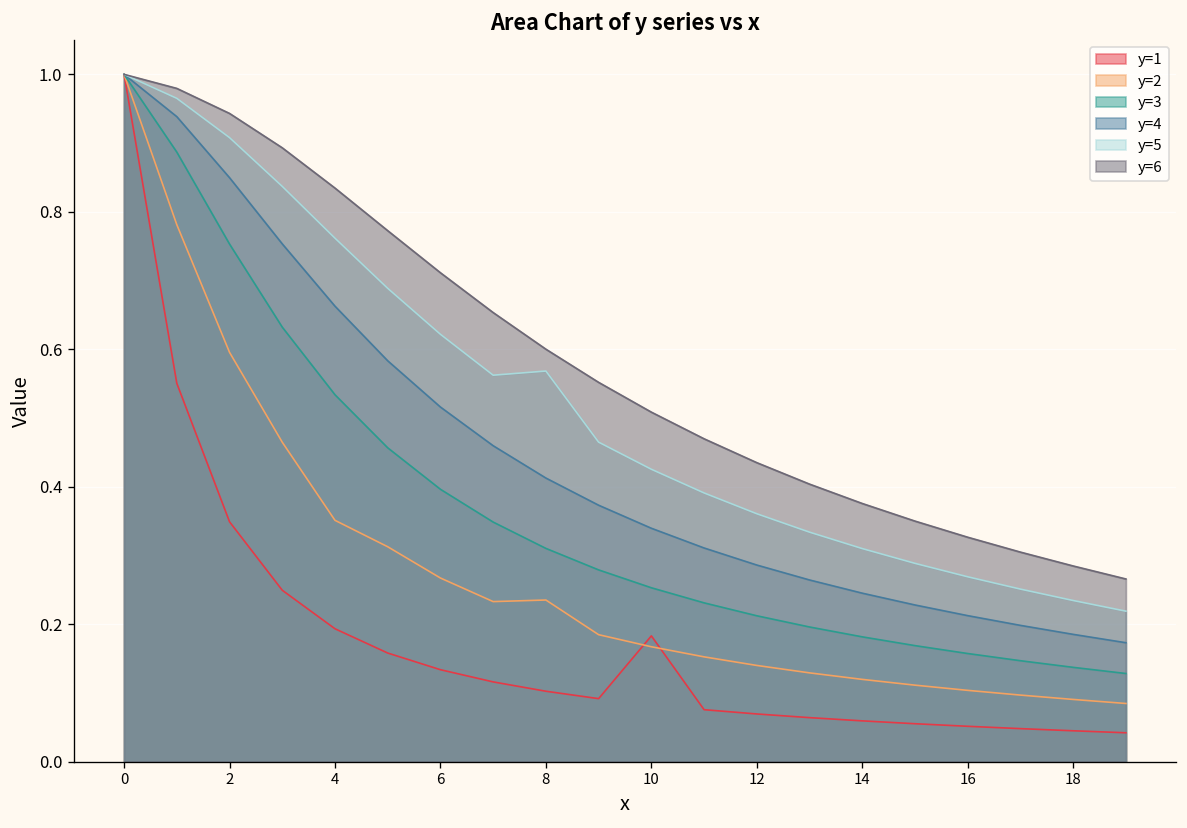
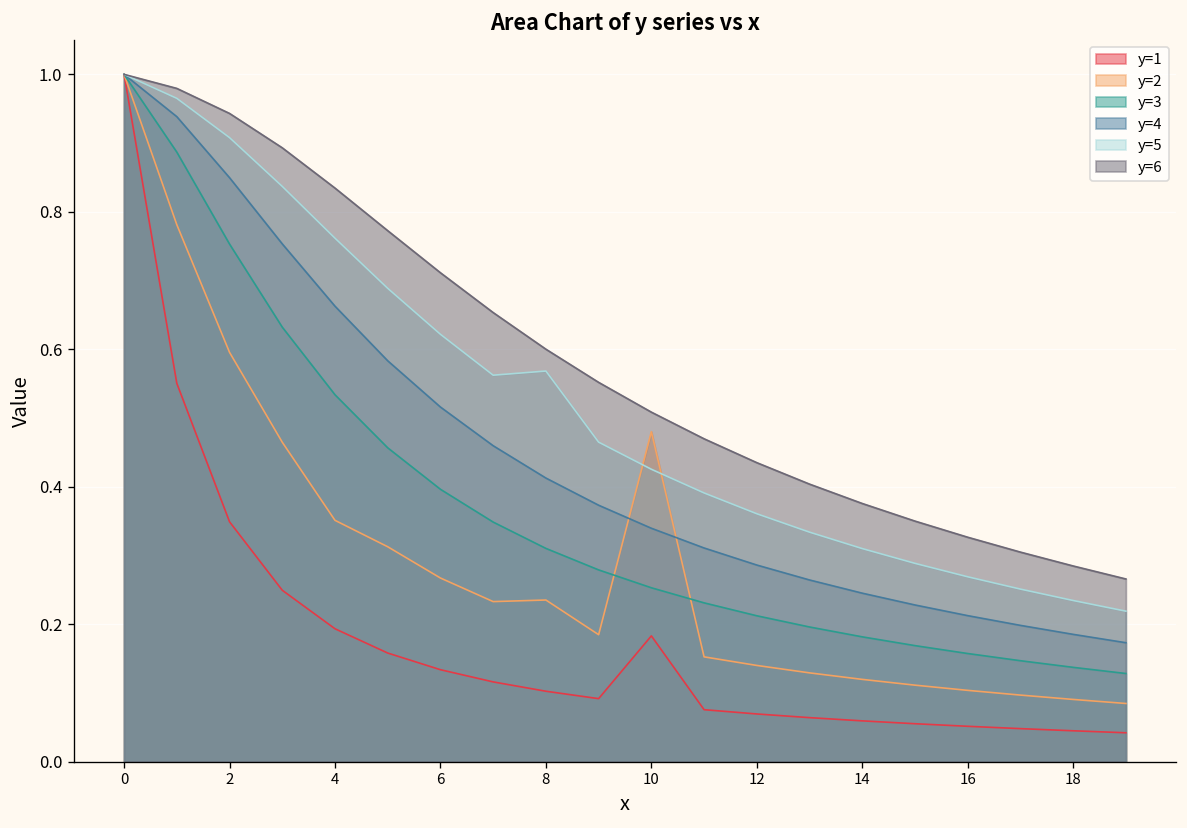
  {
    "y=1": {
      "2": 0.35,
      "4": 0.19,
      "6": 0.13,
      "8": 0.10,
      "10": 0.18,
      "12": 0.07,
      "14": 0.06,
      "16": 0.05,
      "18": 0.04
    },
    "y=2": {
      "2": 0.60,
      "4": 0.35,
      "6": 0.27,
      "8": 0.24,
-     "10": 0.17,
+     "10": 0.48,
      "12": 0.14,
      "14": 0.12,
      "16": 0.10,
      "18": 0.09
    },
    "y=5": {
      "2": 0.91,
      "4": 0.76,
      "6": 0.62,
      "8": 0.57,
      "10": 0.43,
      "12": 0.36,
      "14": 0.31,
      "16": 0.27,
      "18": 0.23
    }
  }
